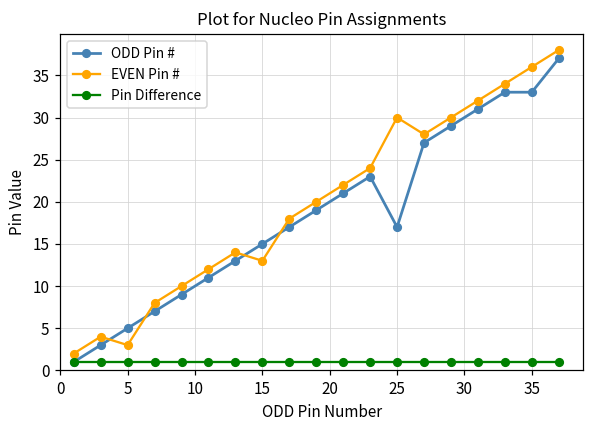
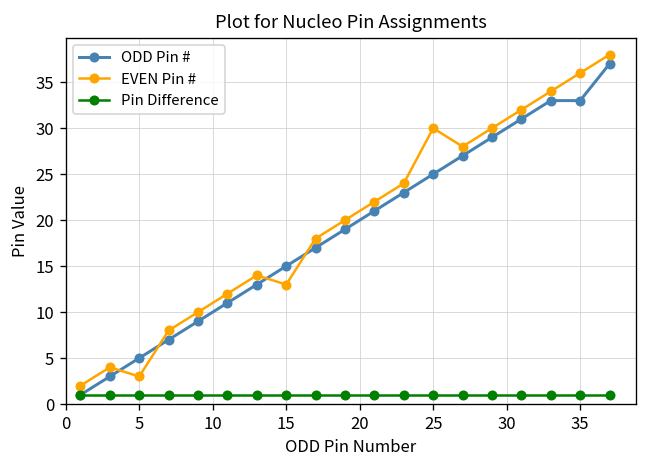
  {
    "ODD Pin #": {
      "5": 5,
      "15": 15,
-     "25": 17,
+     "25": 25,
      "35": 33
    },
    "EVEN Pin #": {
      "5": 3,
      "15": 13,
      "25": 30,
      "35": 36
    },
    "Pin Difference": {
      "5": 1,
      "15": 1,
      "25": 1,
      "35": 1
    }
  }
